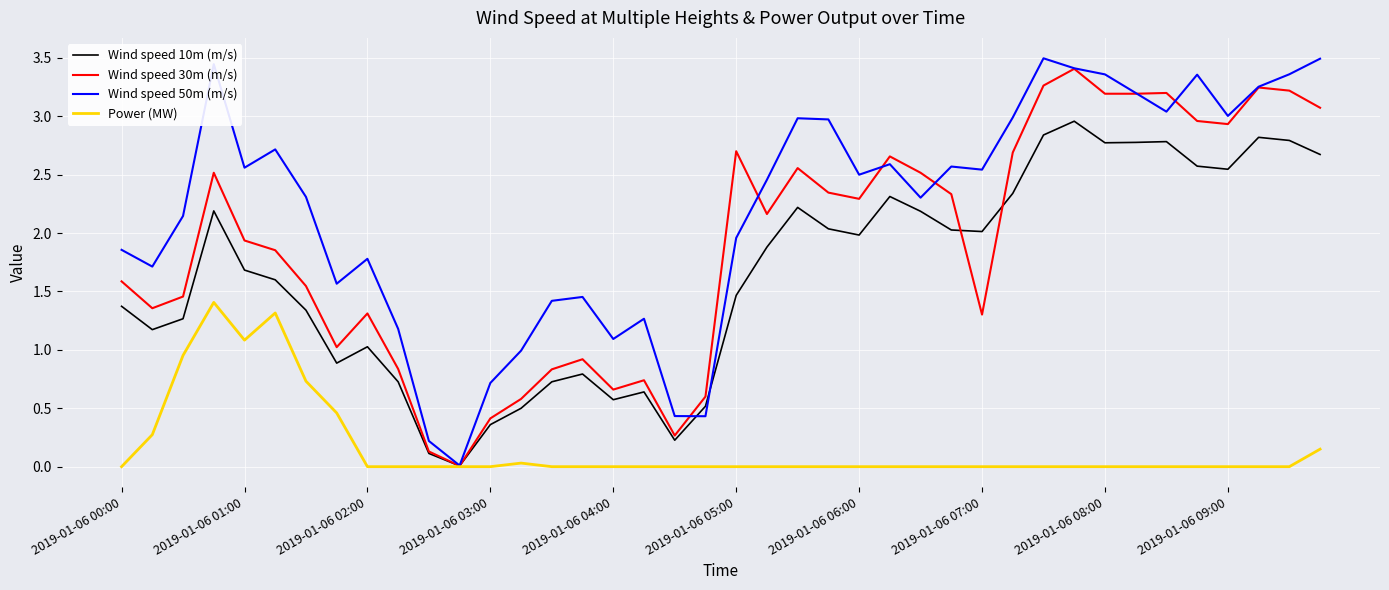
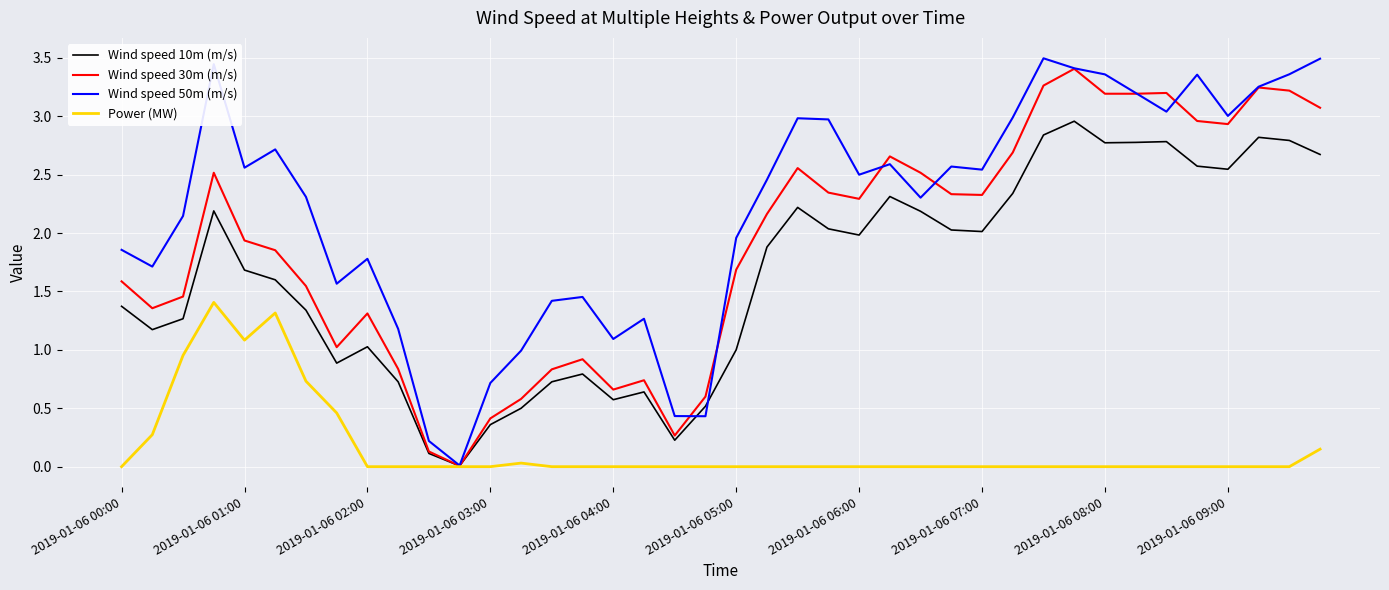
  {
    "Wind speed 10m (m/s)": {
      "2019-01-06 00:00": 1.37,
      "2019-01-06 01:00": 1.68,
      "2019-01-06 02:00": 1.03,
      "2019-01-06 03:00": 0.36,
      "2019-01-06 04:00": 0.57,
-     "2019-01-06 05:00": 1.47,
+     "2019-01-06 05:00": 1.00,
      "2019-01-06 06:00": 1.98,
      "2019-01-06 07:00": 2.01,
      "2019-01-06 08:00": 2.77,
      "2019-01-06 09:00": 2.55
    },
    "Wind speed 30m (m/s)": {
      "2019-01-06 00:00": 1.59,
      "2019-01-06 01:00": 1.94,
      "2019-01-06 02:00": 1.31,
      "2019-01-06 03:00": 0.41,
      "2019-01-06 04:00": 0.66,
-     "2019-01-06 05:00": 2.70,
+     "2019-01-06 05:00": 1.69,
      "2019-01-06 06:00": 2.29,
-     "2019-01-06 07:00": 1.30,
+     "2019-01-06 07:00": 2.33,
      "2019-01-06 08:00": 3.19,
      "2019-01-06 09:00": 2.93
    },
    "Wind speed 50m (m/s)": {
      "2019-01-06 00:00": 1.86,
      "2019-01-06 01:00": 2.56,
      "2019-01-06 02:00": 1.78,
      "2019-01-06 03:00": 0.72,
      "2019-01-06 04:00": 1.09,
      "2019-01-06 05:00": 1.96,
      "2019-01-06 06:00": 2.50,
      "2019-01-06 07:00": 2.54,
      "2019-01-06 08:00": 3.36,
      "2019-01-06 09:00": 3.00
    },
    "Power (MW)": {
      "2019-01-06 00:00": 0.00,
      "2019-01-06 01:00": 1.08,
      "2019-01-06 02:00": 0.00,
      "2019-01-06 03:00": 0.00,
      "2019-01-06 04:00": 0.00,
      "2019-01-06 05:00": 0.00,
      "2019-01-06 06:00": 0.00,
      "2019-01-06 07:00": 0.00,
      "2019-01-06 08:00": 0.00,
      "2019-01-06 09:00": 0.00
    }
  }
